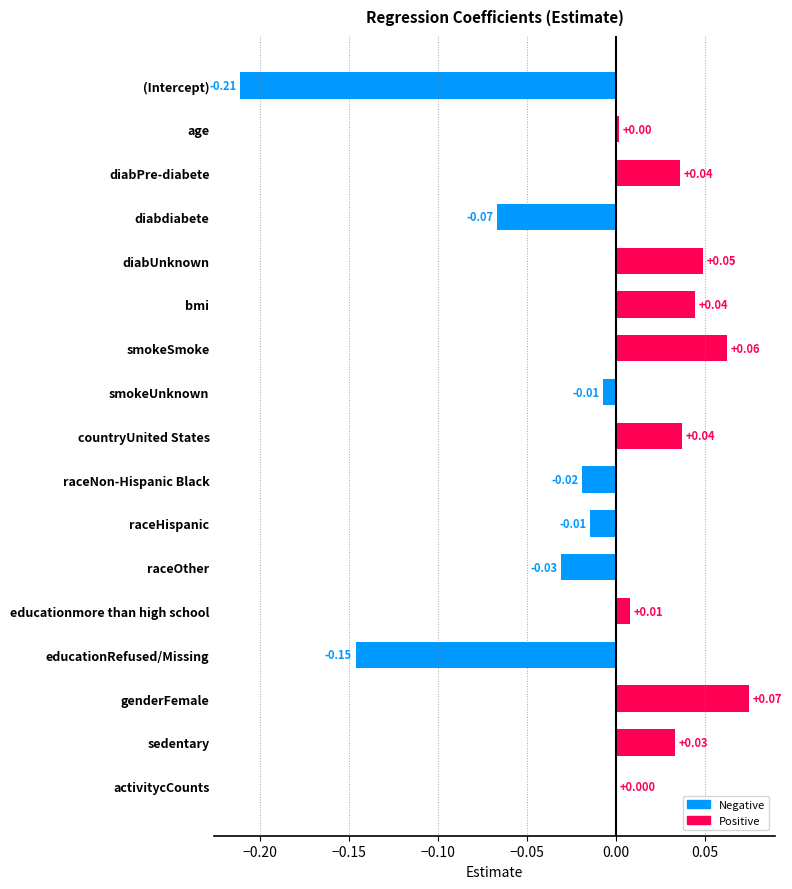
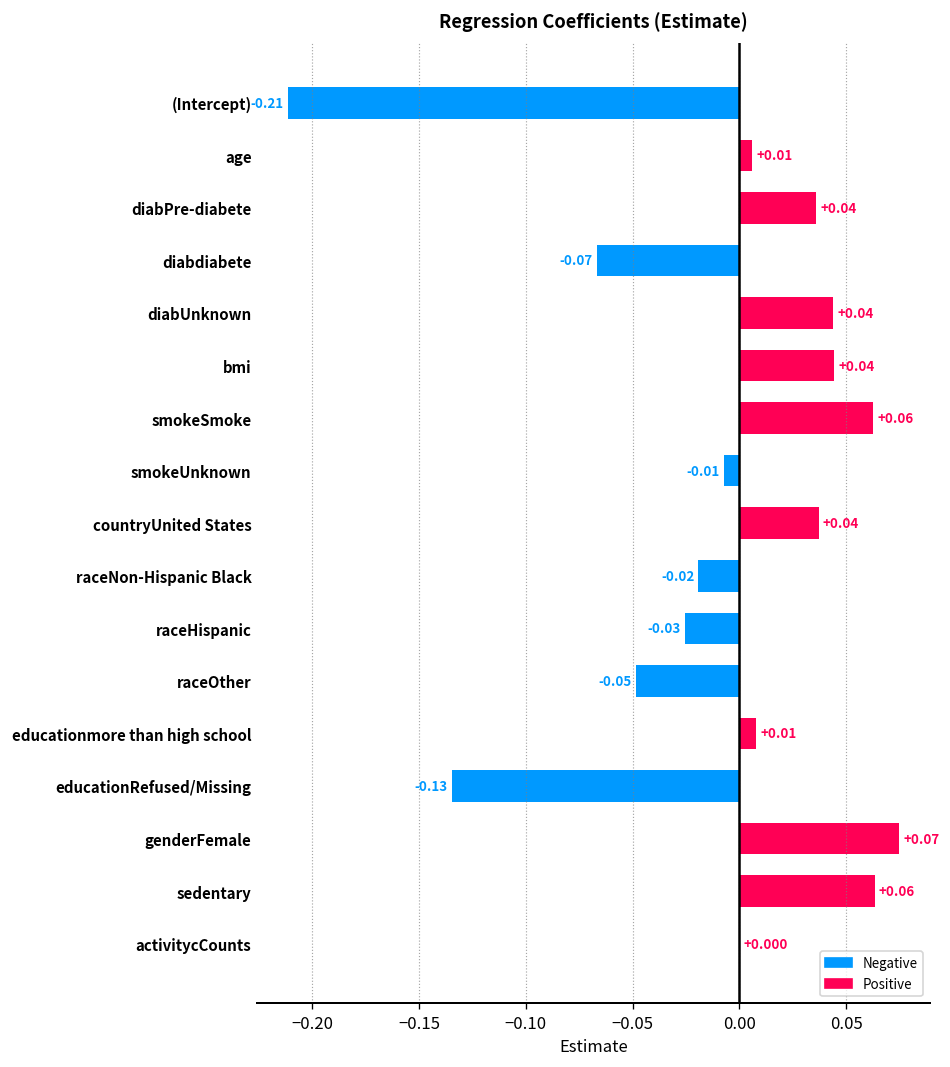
  {
    "(Intercept)": "-0.21",
-   "age": "+0.00",
+   "age": "+0.01",
    "diabPre-diabete": "+0.04",
    "diabdiabete": "-0.07",
-   "diabUnknown": "+0.05",
+   "diabUnknown": "+0.04",
    "bmi": "+0.04",
    "smokeSmoke": "+0.06",
    "smokeUnknown": "-0.01",
    "countryUnited States": "+0.04",
    "raceNon-Hispanic Black": "-0.02",
-   "raceHispanic": "-0.01",
-   "raceOther": "-0.03",
+   "raceHispanic": "-0.03",
+   "raceOther": "-0.05",
    "educationmore than high school": "+0.01",
-   "educationRefused/Missing": "-0.15",
+   "educationRefused/Missing": "-0.13",
    "genderFemale": "+0.07",
-   "sedentary": "+0.03",
+   "sedentary": "+0.06",
    "activitycCounts": "+0.000"
  }
